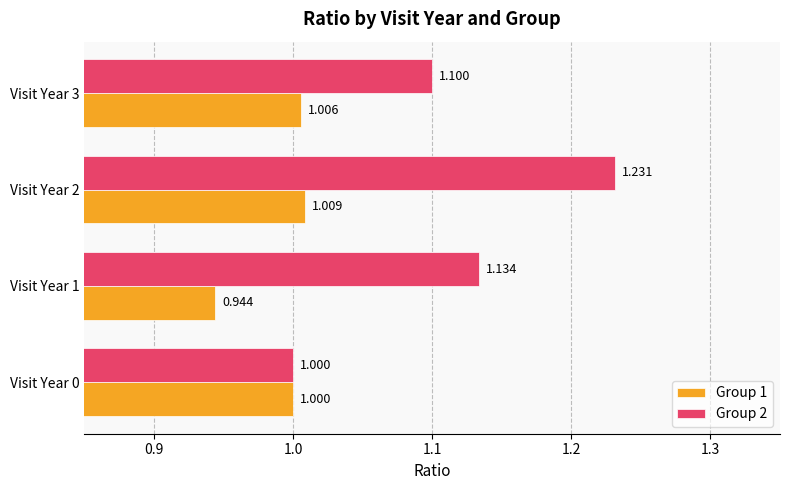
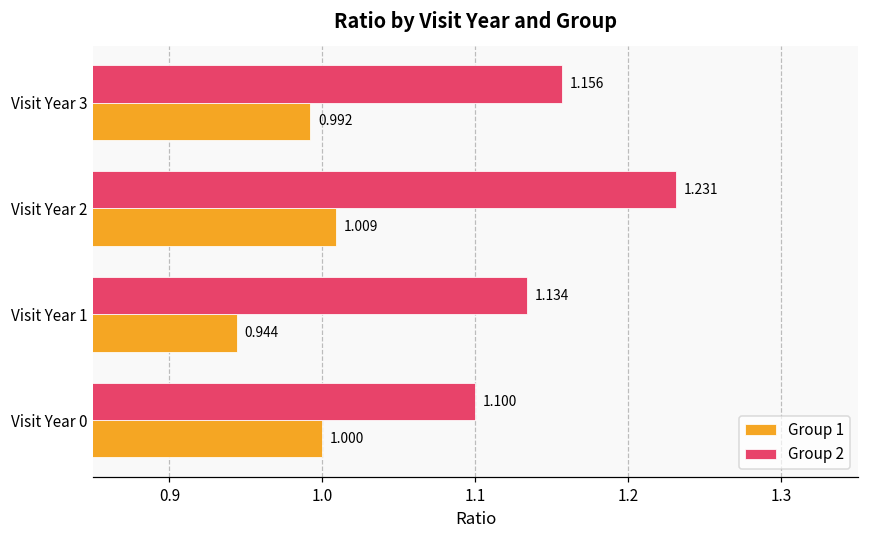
  {
    "Group 1": {
-     "Visit Year 3": 1.006,
+     "Visit Year 3": 0.992,
      "Visit Year 2": 1.009,
      "Visit Year 1": 0.944,
      "Visit Year 0": 1.000
    },
    "Group 2": {
-     "Visit Year 3": 1.100,
+     "Visit Year 3": 1.156,
      "Visit Year 2": 1.231,
      "Visit Year 1": 1.134,
-     "Visit Year 0": 1.000
+     "Visit Year 0": 1.100
    }
  }
